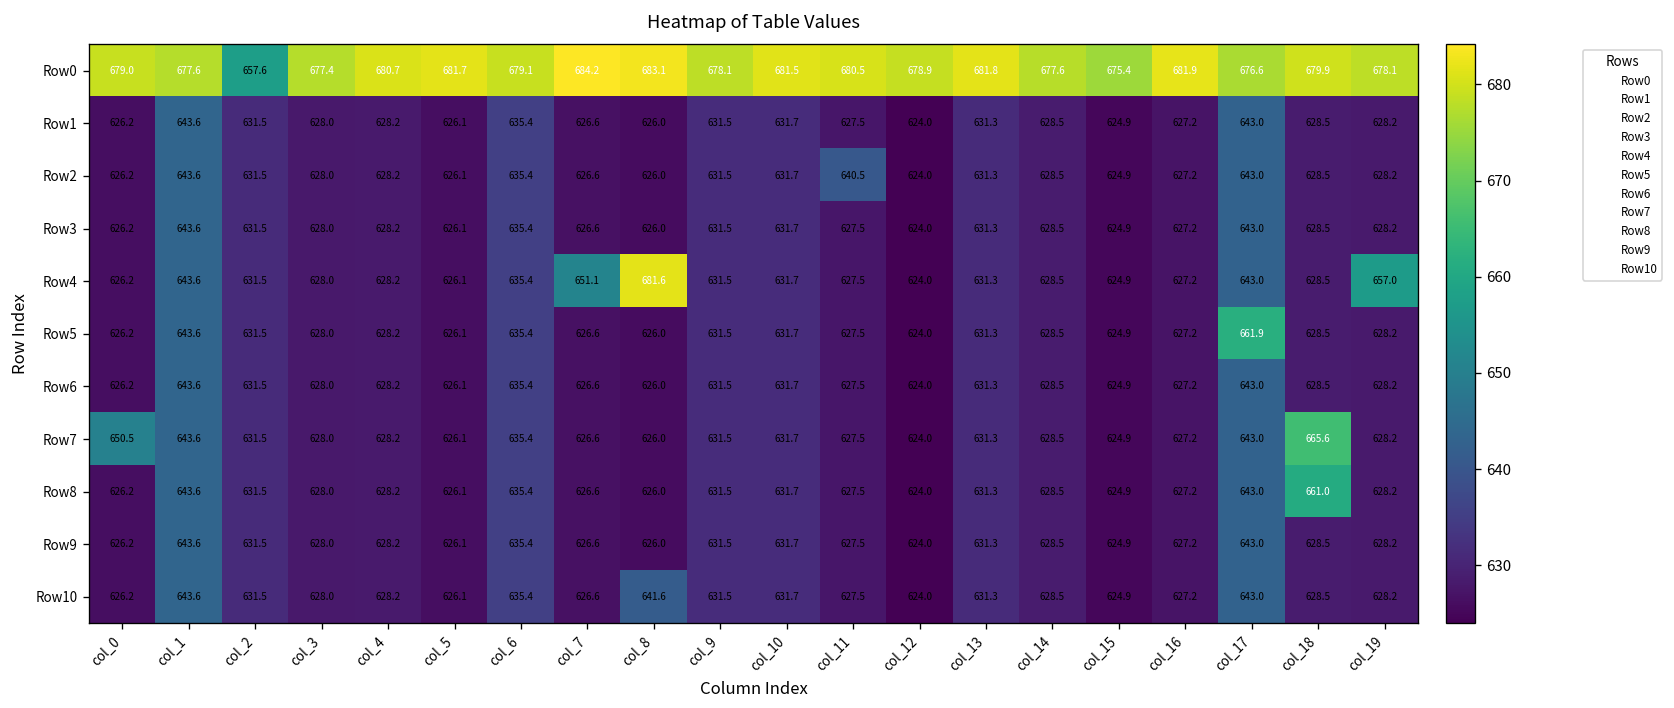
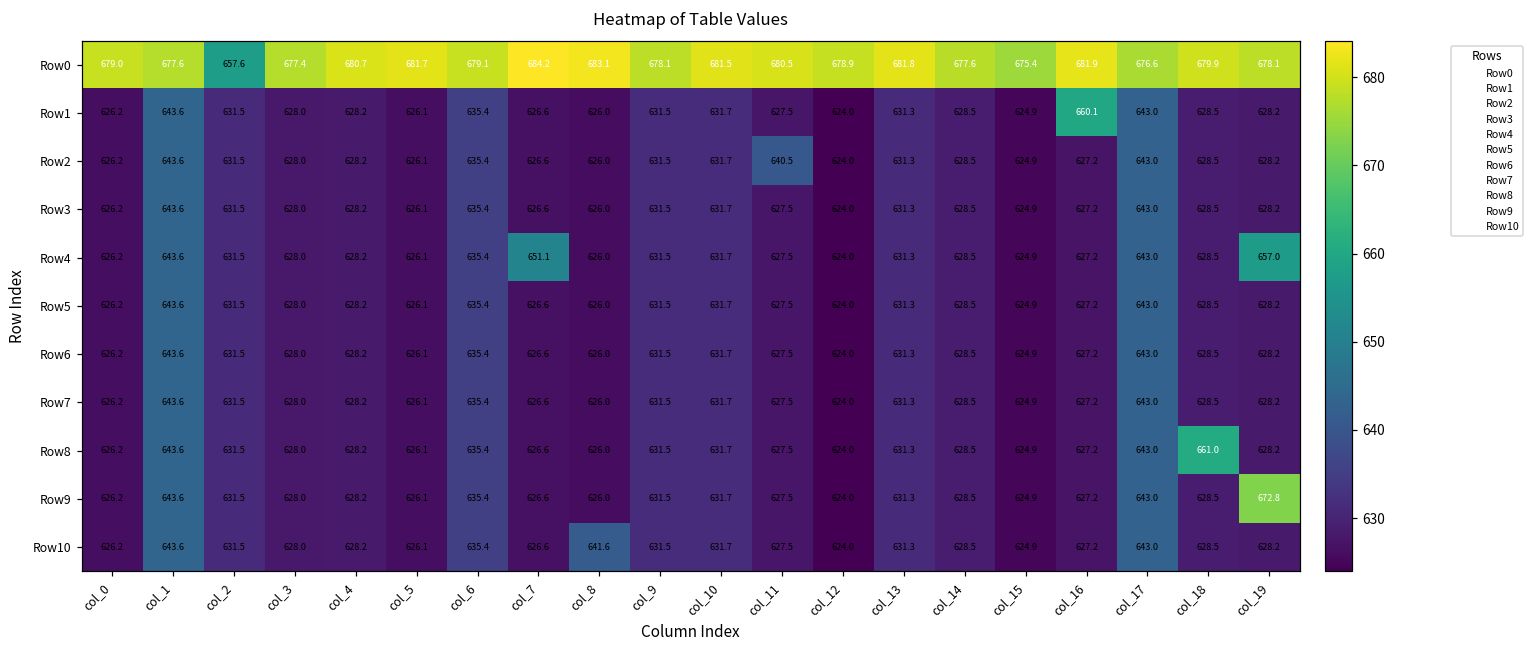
  {
    "Row1": {
      "col_0": 626.2,
      "col_1": 643.6,
      "col_2": 631.5,
      "col_3": 628.0,
      "col_4": 628.2,
      "col_5": 626.1,
      "col_6": 635.4,
      "col_7": 626.6,
      "col_8": 626.0,
      "col_9": 631.5,
      "col_10": 631.7,
      "col_11": 627.5,
      "col_12": 624.0,
      "col_13": 631.3,
      "col_14": 628.5,
      "col_15": 624.9,
-     "col_16": 627.2,
+     "col_16": 660.1,
      "col_17": 643.0,
      "col_18": 628.5,
      "col_19": 628.2
    },
    "Row4": {
      "col_0": 626.2,
      "col_1": 643.6,
      "col_2": 631.5,
      "col_3": 628.0,
      "col_4": 628.2,
      "col_5": 626.1,
      "col_6": 635.4,
      "col_7": 651.1,
-     "col_8": 681.6,
+     "col_8": 626.0,
      "col_9": 631.5,
      "col_10": 631.7,
      "col_11": 627.5,
      "col_12": 624.0,
      "col_13": 631.3,
      "col_14": 628.5,
      "col_15": 624.9,
      "col_16": 627.2,
      "col_17": 643.0,
      "col_18": 628.5,
      "col_19": 657.0
    },
    "Row5": {
      "col_0": 626.2,
      "col_1": 643.6,
      "col_2": 631.5,
      "col_3": 628.0,
      "col_4": 628.2,
      "col_5": 626.1,
      "col_6": 635.4,
      "col_7": 626.6,
      "col_8": 626.0,
      "col_9": 631.5,
      "col_10": 631.7,
      "col_11": 627.5,
      "col_12": 624.0,
      "col_13": 631.3,
      "col_14": 628.5,
      "col_15": 624.9,
      "col_16": 627.2,
-     "col_17": 661.9,
+     "col_17": 643.0,
      "col_18": 628.5,
      "col_19": 628.2
    },
    "Row7": {
-     "col_0": 650.5,
+     "col_0": 626.2,
      "col_1": 643.6,
      "col_2": 631.5,
      "col_3": 628.0,
      "col_4": 628.2,
      "col_5": 626.1,
      "col_6": 635.4,
      "col_7": 626.6,
      "col_8": 626.0,
      "col_9": 631.5,
      "col_10": 631.7,
      "col_11": 627.5,
      "col_12": 624.0,
      "col_13": 631.3,
      "col_14": 628.5,
      "col_15": 624.9,
      "col_16": 627.2,
      "col_17": 643.0,
-     "col_18": 665.6,
+     "col_18": 628.5,
      "col_19": 628.2
    },
    "Row9": {
      "col_0": 626.2,
      "col_1": 643.6,
      "col_2": 631.5,
      "col_3": 628.0,
      "col_4": 628.2,
      "col_5": 626.1,
      "col_6": 635.4,
      "col_7": 626.6,
      "col_8": 626.0,
      "col_9": 631.5,
      "col_10": 631.7,
      "col_11": 627.5,
      "col_12": 624.0,
      "col_13": 631.3,
      "col_14": 628.5,
      "col_15": 624.9,
      "col_16": 627.2,
      "col_17": 643.0,
      "col_18": 628.5,
-     "col_19": 628.2
+     "col_19": 672.8
    }
  }
